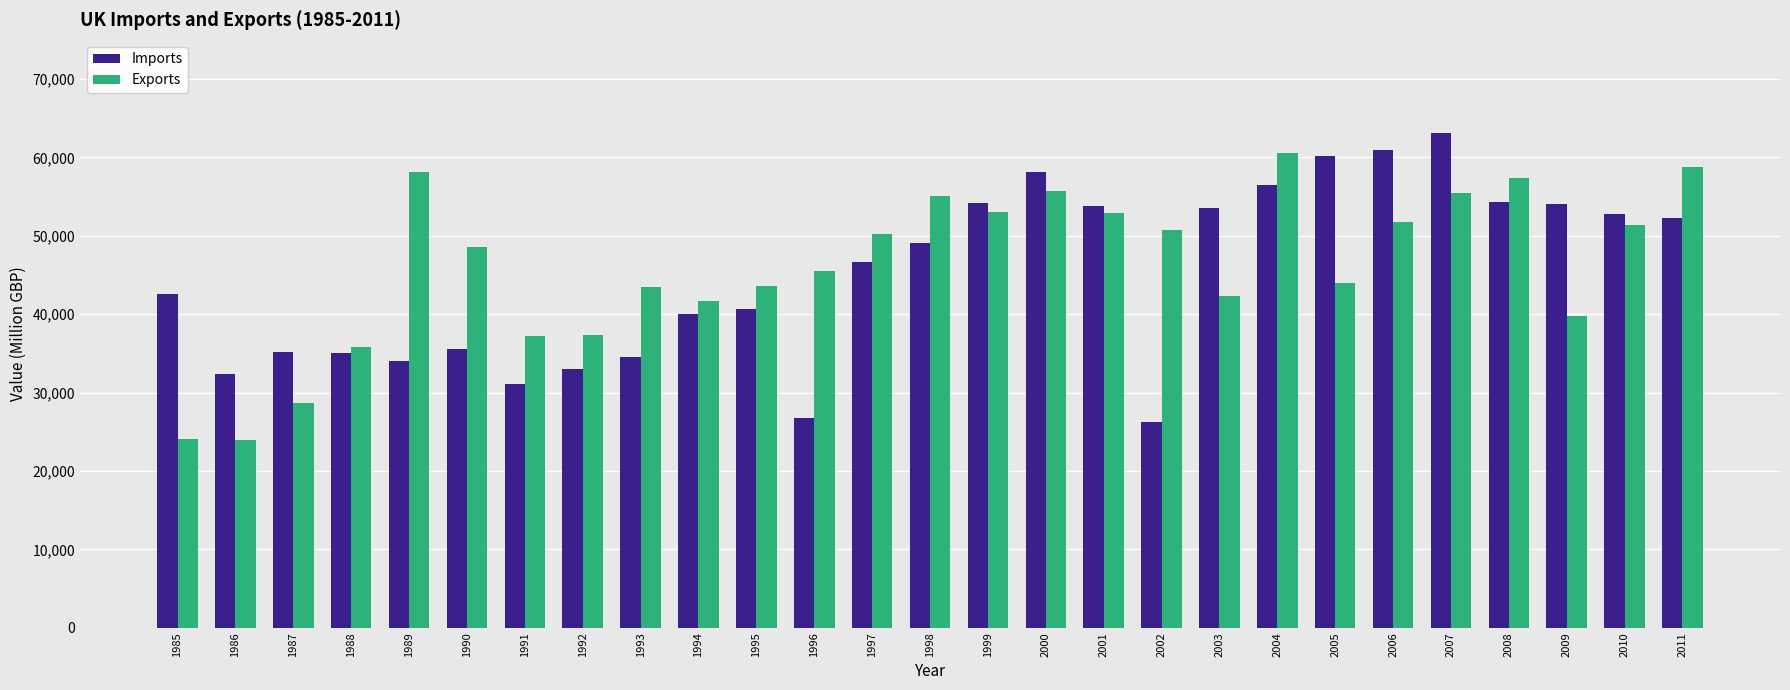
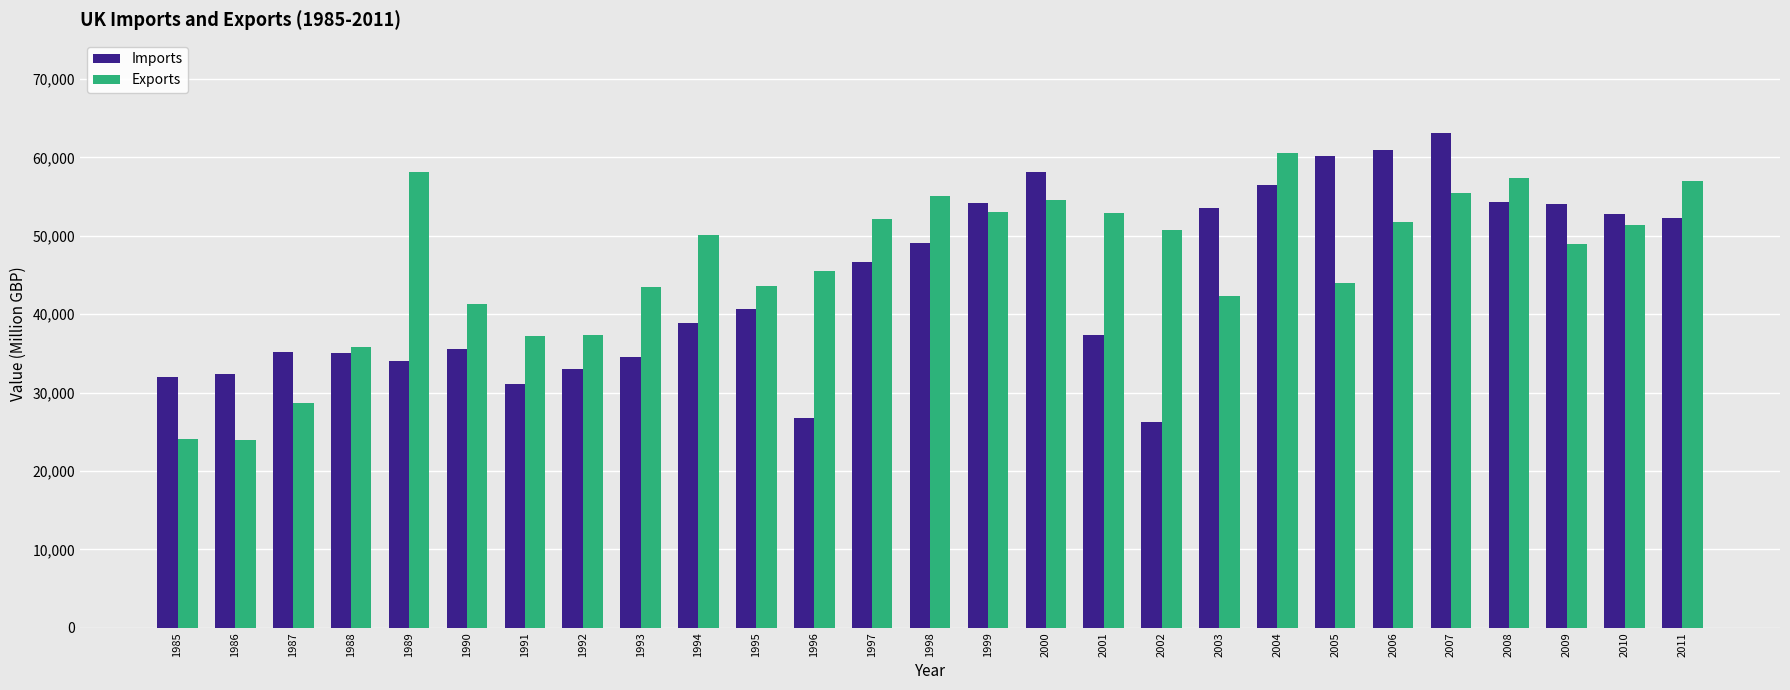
  {
    "Imports": {
-     "1985": "43,000",
+     "1985": "32,000",
      "1986": "32,000",
      "1987": "35,000",
      "1988": "35,000",
      "1989": "34,000",
      "1990": "36,000",
      "1991": "31,000",
      "1992": "33,000",
      "1993": "35,000",
-     "1994": "40,000",
+     "1994": "39,000",
      "1995": "41,000",
      "1996": "27,000",
      "1997": "47,000",
      "1998": "49,000",
      "1999": "54,000",
      "2000": "58,000",
-     "2001": "54,000",
+     "2001": "37,000",
      "2002": "26,000",
      "2003": "53,000",
      "2004": "56,000",
      "2005": "60,000",
      "2006": "61,000",
      "2007": "63,000",
      "2008": "54,000",
      "2009": "54,000",
      "2010": "53,000",
      "2011": "52,000"
    },
    "Exports": {
      "1985": "24,000",
      "1986": "24,000",
      "1987": "29,000",
      "1988": "36,000",
      "1989": "58,000",
-     "1990": "49,000",
+     "1990": "41,000",
      "1991": "37,000",
      "1992": "37,000",
      "1993": "43,000",
-     "1994": "42,000",
+     "1994": "50,000",
      "1995": "44,000",
      "1996": "46,000",
-     "1997": "50,000",
+     "1997": "52,000",
      "1998": "55,000",
      "1999": "53,000",
-     "2000": "56,000",
+     "2000": "55,000",
      "2001": "53,000",
      "2002": "51,000",
      "2003": "42,000",
      "2004": "61,000",
      "2005": "44,000",
      "2006": "52,000",
      "2007": "55,000",
      "2008": "57,000",
-     "2009": "40,000",
+     "2009": "49,000",
      "2010": "51,000",
-     "2011": "59,000"
+     "2011": "57,000"
    }
  }
